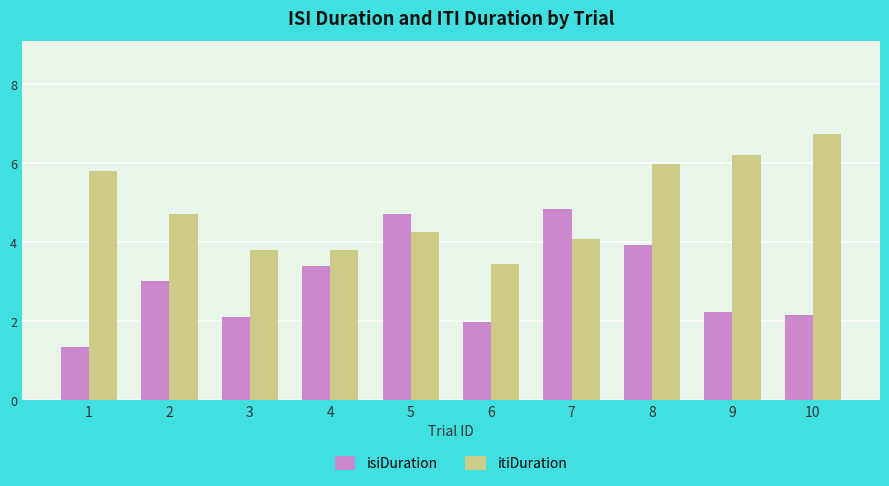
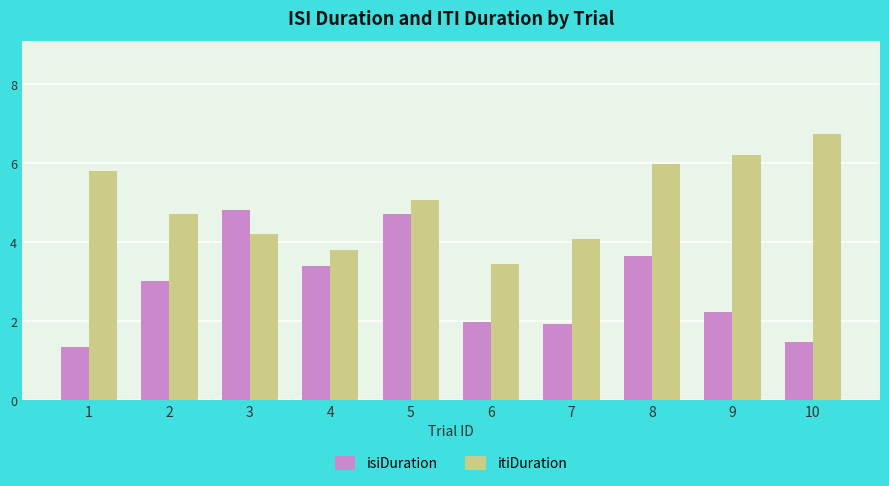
  {
    "isiDuration": {
      "1": 1.3,
      "2": 3.0,
-     "3": 2.1,
+     "3": 4.8,
      "4": 3.4,
      "5": 4.7,
      "6": 2.0,
-     "7": 4.8,
-     "8": 3.9,
+     "7": 1.9,
+     "8": 3.7,
      "9": 2.2,
-     "10": 2.1
+     "10": 1.5
    },
    "itiDuration": {
      "1": 5.8,
      "2": 4.7,
-     "3": 3.8,
+     "3": 4.2,
      "4": 3.8,
-     "5": 4.3,
+     "5": 5.1,
      "6": 3.5,
      "7": 4.1,
      "8": 6.0,
      "9": 6.2,
      "10": 6.7
    }
  }
